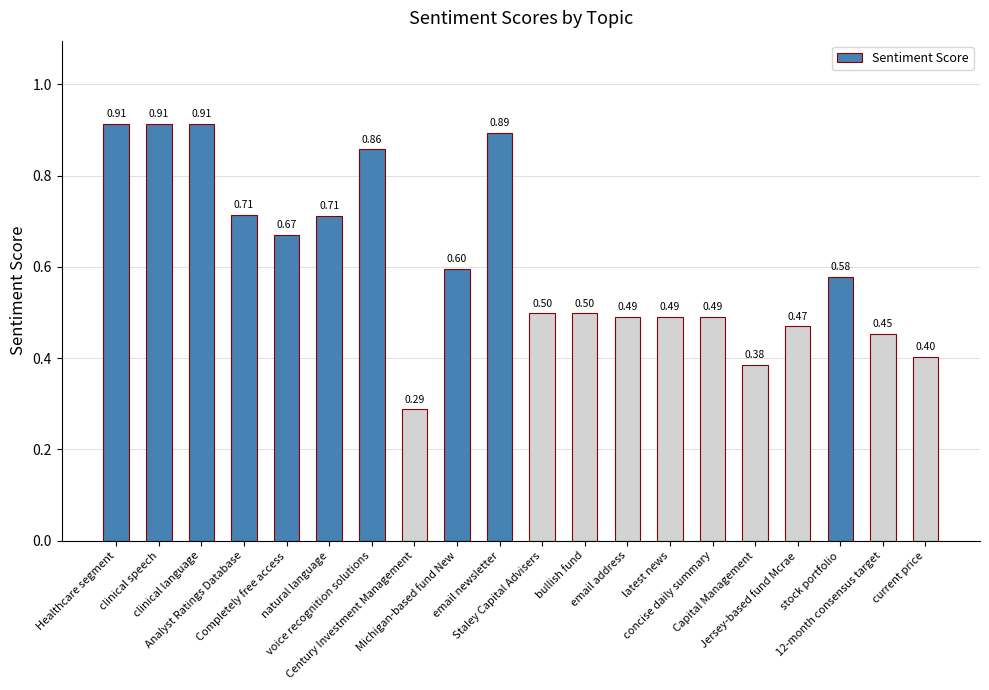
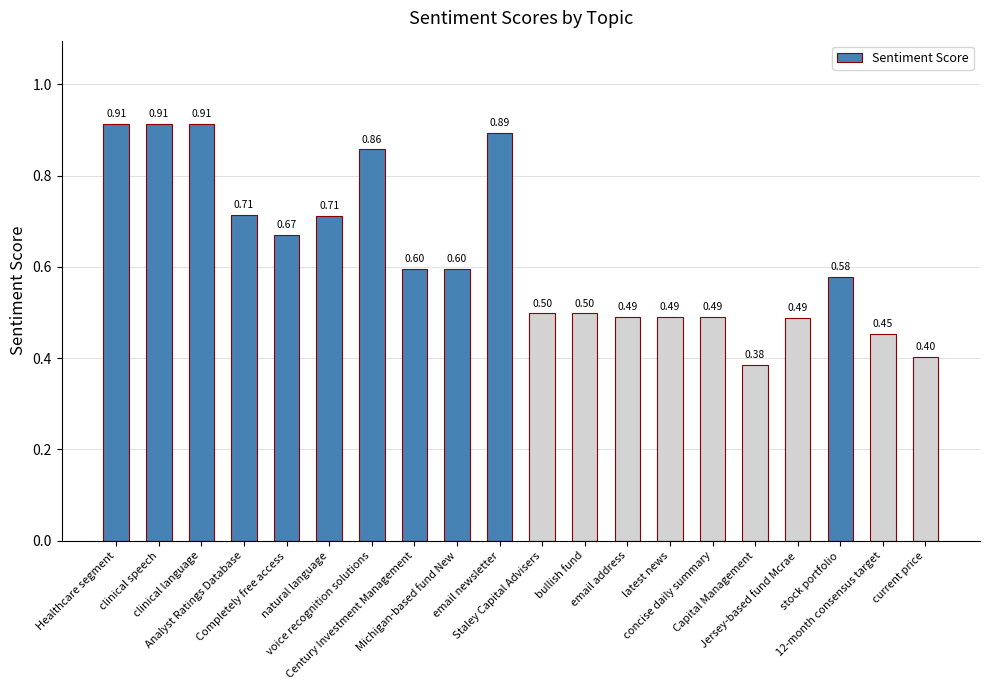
  {
    "Healthcare segment": 0.91,
    "clinical speech": 0.91,
    "clinical language": 0.91,
    "Analyst Ratings Database": 0.71,
    "Completely free access": 0.67,
    "natural language": 0.71,
    "voice recognition solutions": 0.86,
-   "Century Investment Management": 0.29,
+   "Century Investment Management": 0.60,
    "Michigan-based fund New": 0.60,
    "email newsletter": 0.89,
    "Staley Capital Advisers": 0.50,
    "bullish fund": 0.50,
    "email address": 0.49,
    "latest news": 0.49,
    "concise daily summary": 0.49,
    "Capital Management": 0.38,
-   "Jersey-based fund Mcrae": 0.47,
+   "Jersey-based fund Mcrae": 0.49,
    "stock portfolio": 0.58,
    "12-month consensus target": 0.45,
    "current price": 0.40
  }
